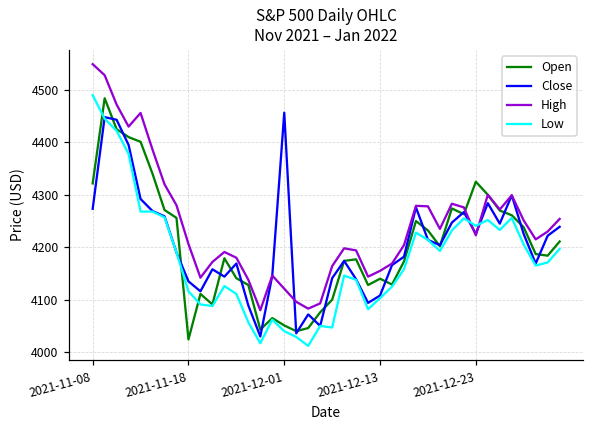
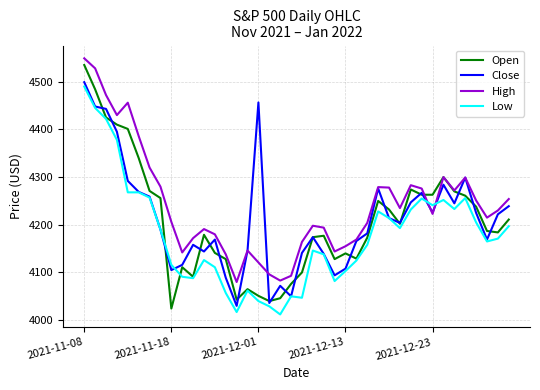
  {
    "Open": {
-     "2021-11-08": 4320,
+     "2021-11-08": 4540,
      "2021-11-18": 4020,
      "2021-12-01": 4050,
      "2021-12-13": 4140,
-     "2021-12-23": 4330
+     "2021-12-23": 4260
    },
    "Close": {
-     "2021-11-08": 4270,
-     "2021-11-18": 4140,
+     "2021-11-08": 4500,
+     "2021-11-18": 4110,
      "2021-12-01": 4460
    },
    "High": {
      "2021-11-08": 4550,
      "2021-11-18": 4210,
      "2021-12-01": 4120,
      "2021-12-13": 4160
    },
    "Low": {
      "2021-11-08": 4490,
      "2021-11-18": 4120,
      "2021-12-01": 4040,
      "2021-12-23": 4240
    }
  }
